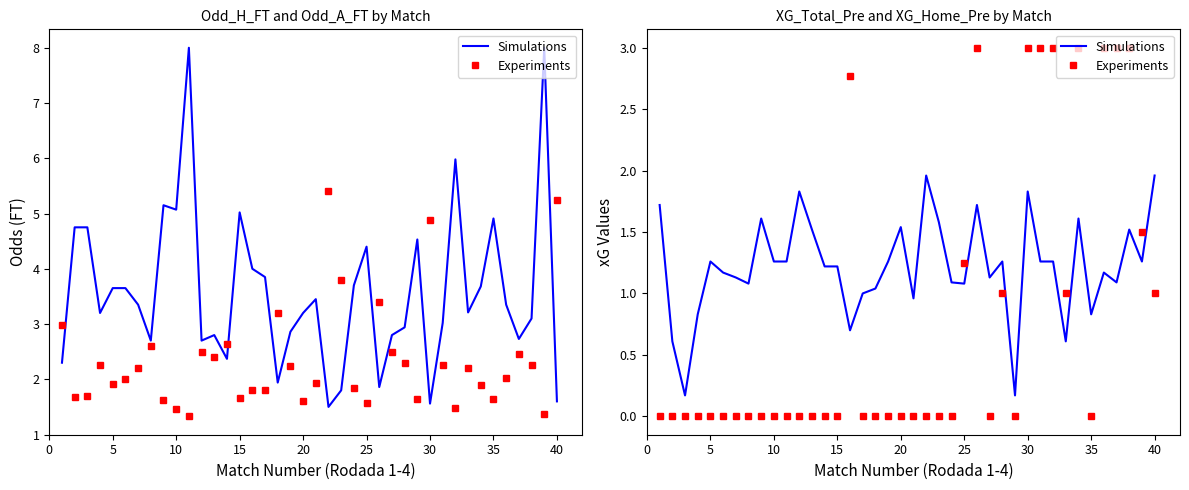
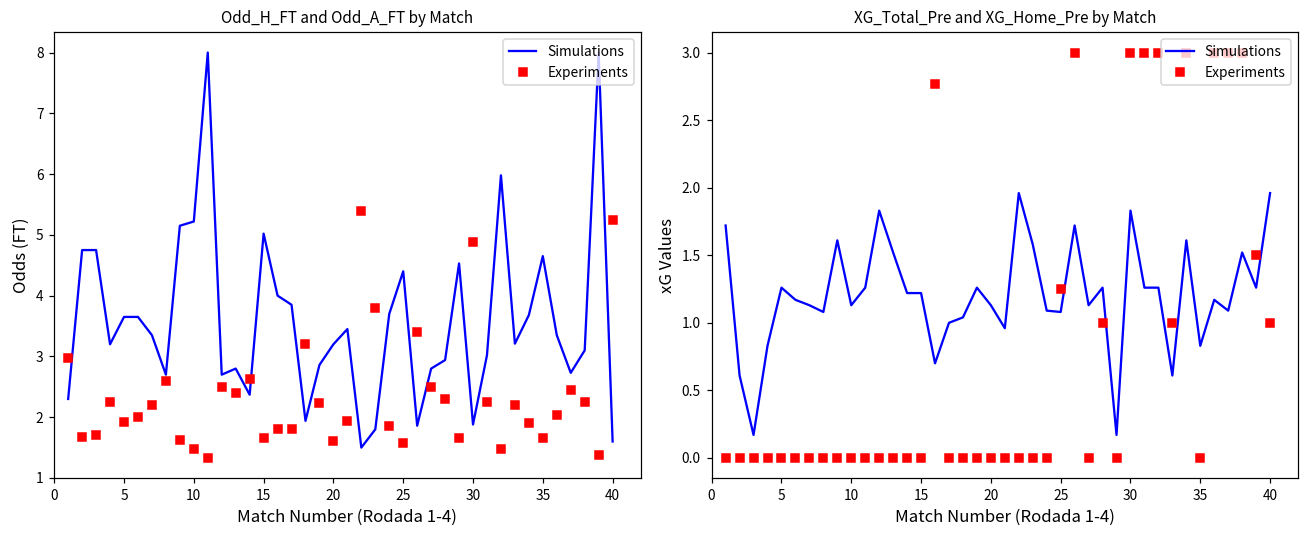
  {
    "Odd_H_FT and Odd_A_FT by Match": {
      "Simulations": {
        "5": 3.7,
-       "10": 5.1,
+       "10": 5.2,
        "15": 5.0,
        "20": 3.2,
        "25": 4.4,
-       "30": 1.6,
-       "35": 4.9,
+       "30": 1.9,
+       "35": 4.7,
        "40": 1.6
      },
      "Experiments": {
        "5": 1.9,
        "10": 1.5,
        "15": 1.7,
        "20": 1.6,
        "25": 1.6,
        "30": 4.9,
        "35": 1.7,
        "40": 5.3
      }
    },
    "XG_Total_Pre and XG_Home_Pre by Match": {
      "Simulations": {
        "5": 1.26,
-       "10": 1.26,
+       "10": 1.13,
        "15": 1.22,
-       "20": 1.54,
+       "20": 1.13,
        "25": 1.08,
        "30": 1.83,
        "35": 0.83,
        "40": 1.96
      },
      "Experiments": {
        "5": 0.00,
        "10": 0.00,
        "15": 0.00,
        "20": 0.00,
        "25": 1.25,
        "30": 3.00,
        "35": 0.00,
        "40": 1.00
      }
    }
  }
